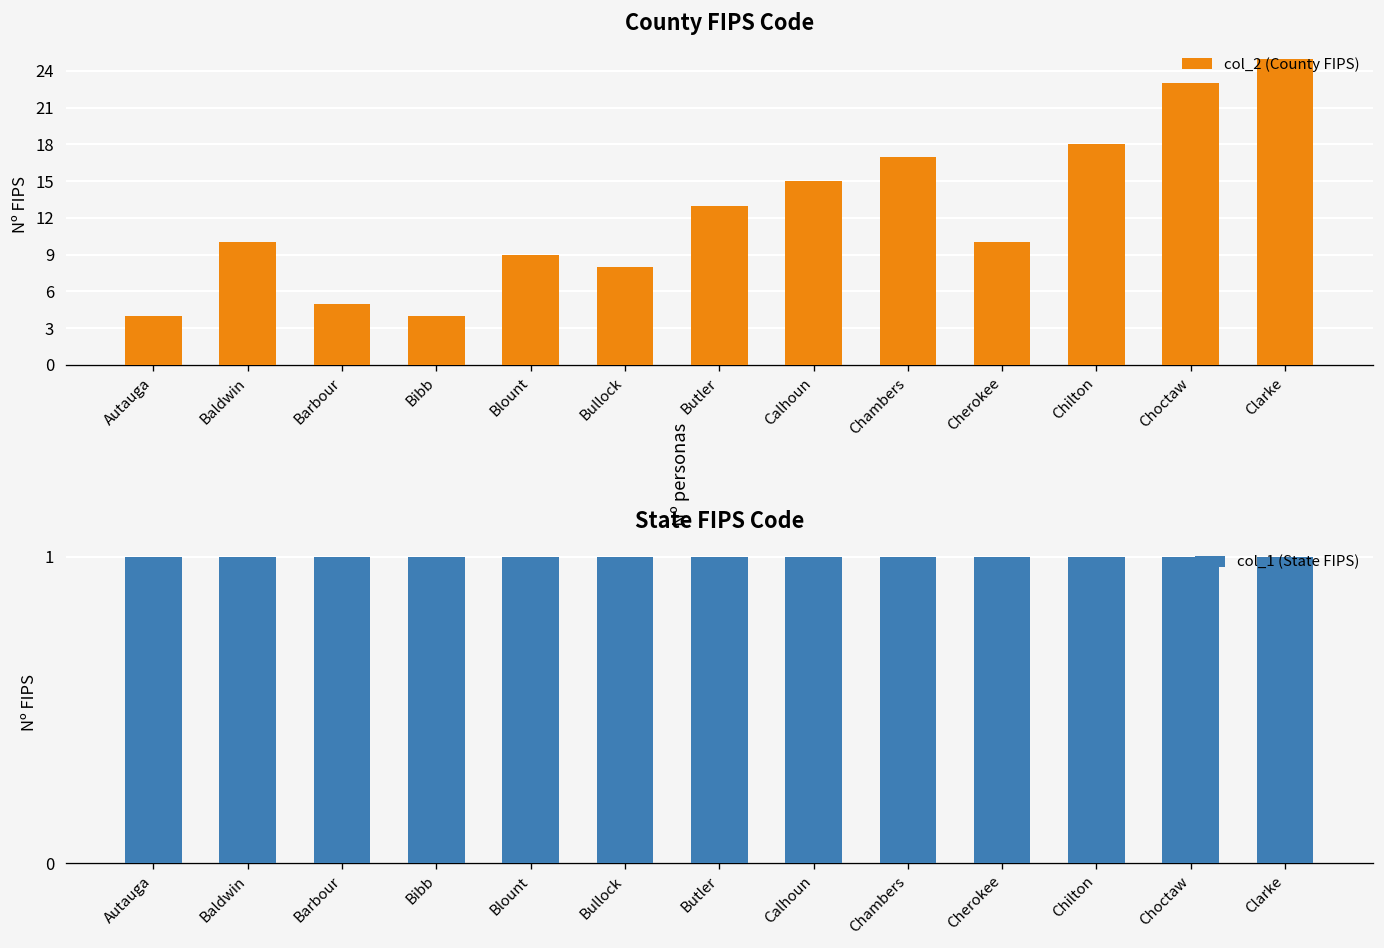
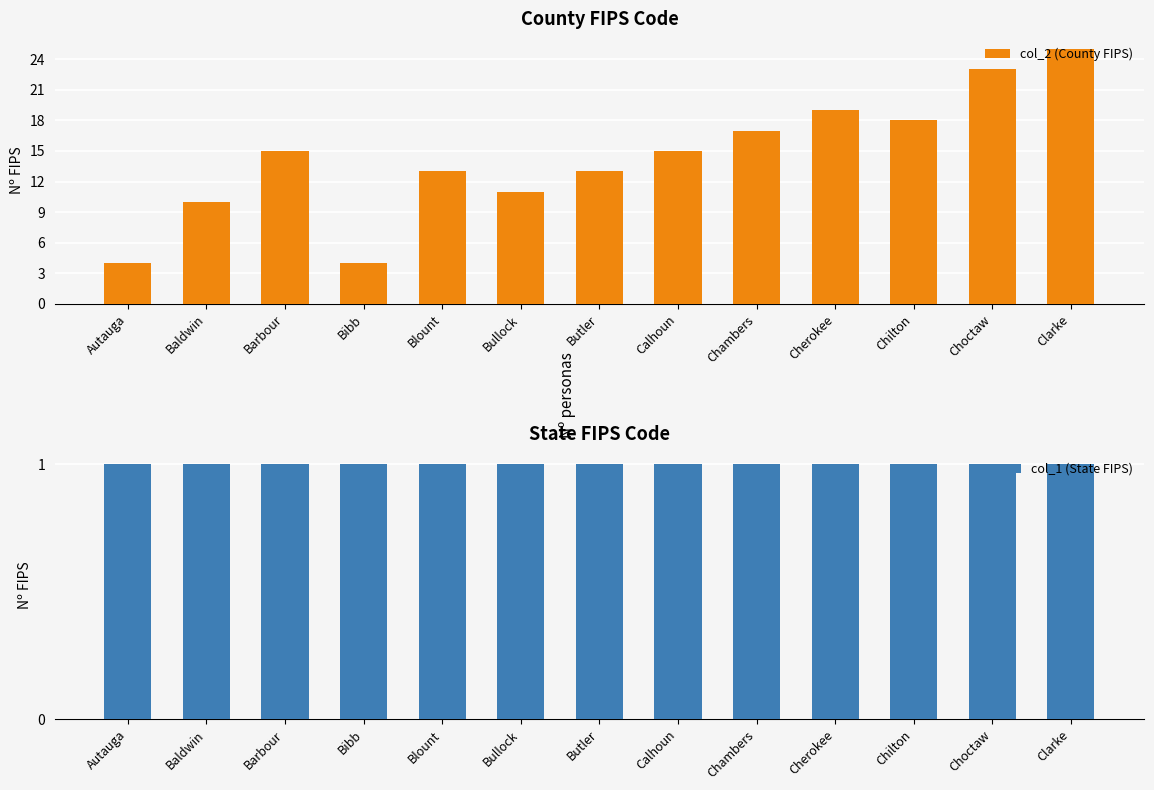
  {
    "County FIPS Code": {
      "Autauga": 4,
      "Baldwin": 10,
-     "Barbour": 5,
+     "Barbour": 15,
      "Bibb": 4,
-     "Blount": 9,
-     "Bullock": 8,
+     "Blount": 13,
+     "Bullock": 11,
      "Butler": 13,
      "Calhoun": 15,
      "Chambers": 17,
-     "Cherokee": 10,
+     "Cherokee": 19,
      "Chilton": 18,
      "Choctaw": 23,
      "Clarke": 25
    },
    "State FIPS Code": {
      "Autauga": 1.00,
      "Baldwin": 1.00,
      "Barbour": 1.00,
      "Bibb": 1.00,
      "Blount": 1.00,
      "Bullock": 1.00,
      "Butler": 1.00,
      "Calhoun": 1.00,
      "Chambers": 1.00,
      "Cherokee": 1.00,
      "Chilton": 1.00,
      "Choctaw": 1.00,
      "Clarke": 1.00
    }
  }
